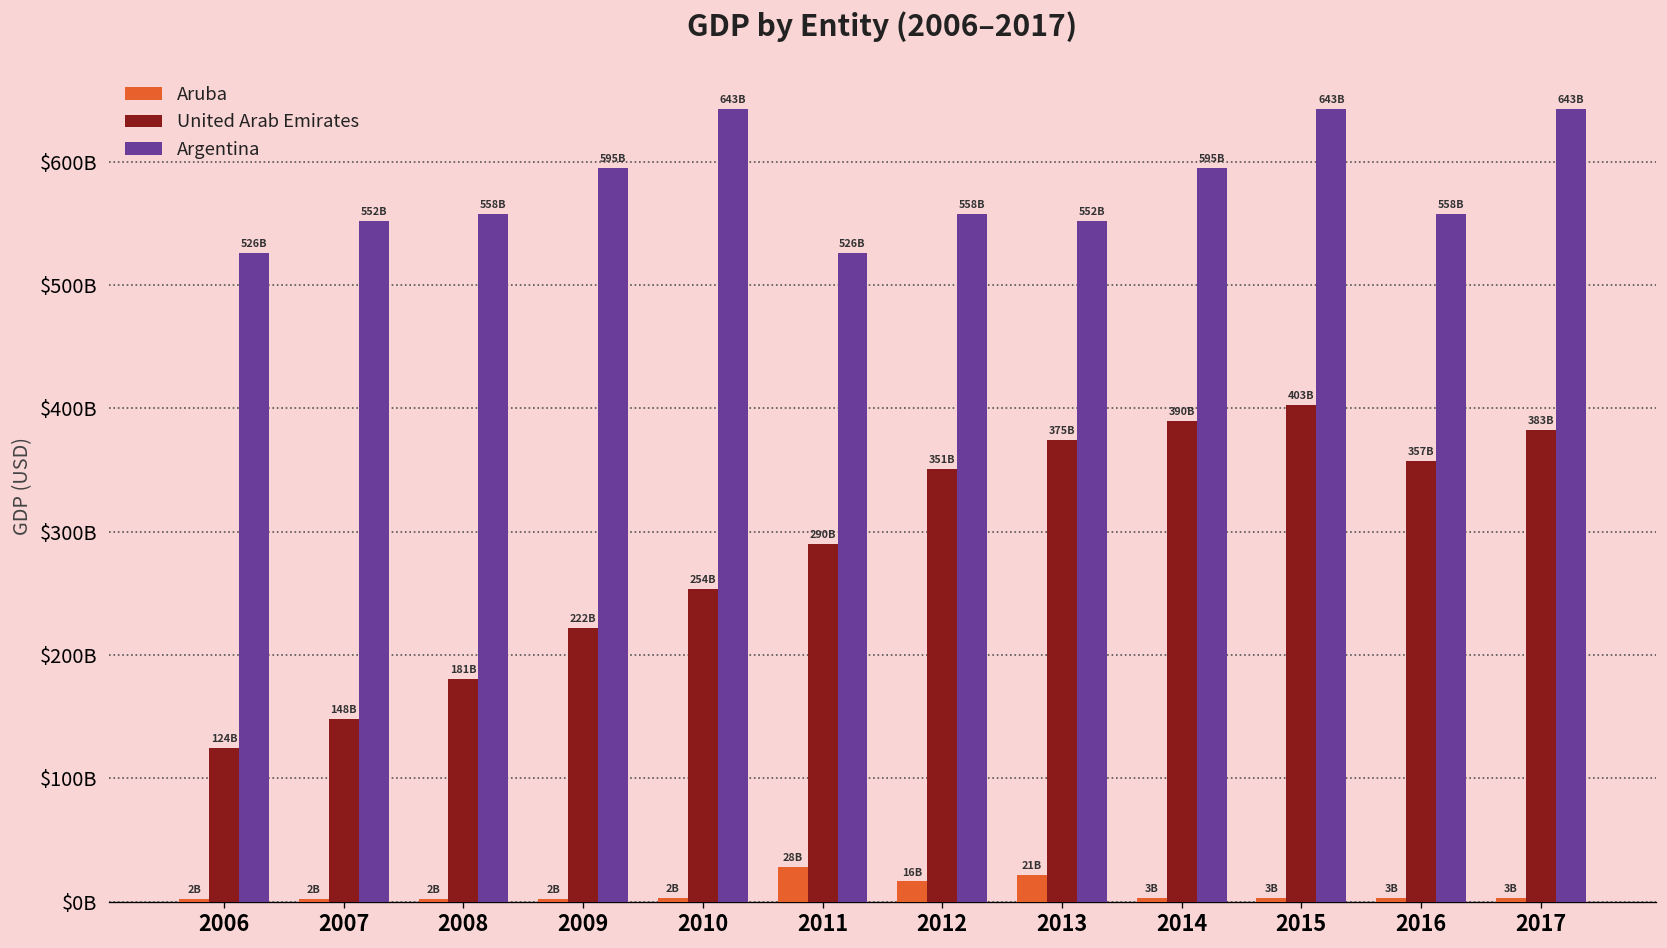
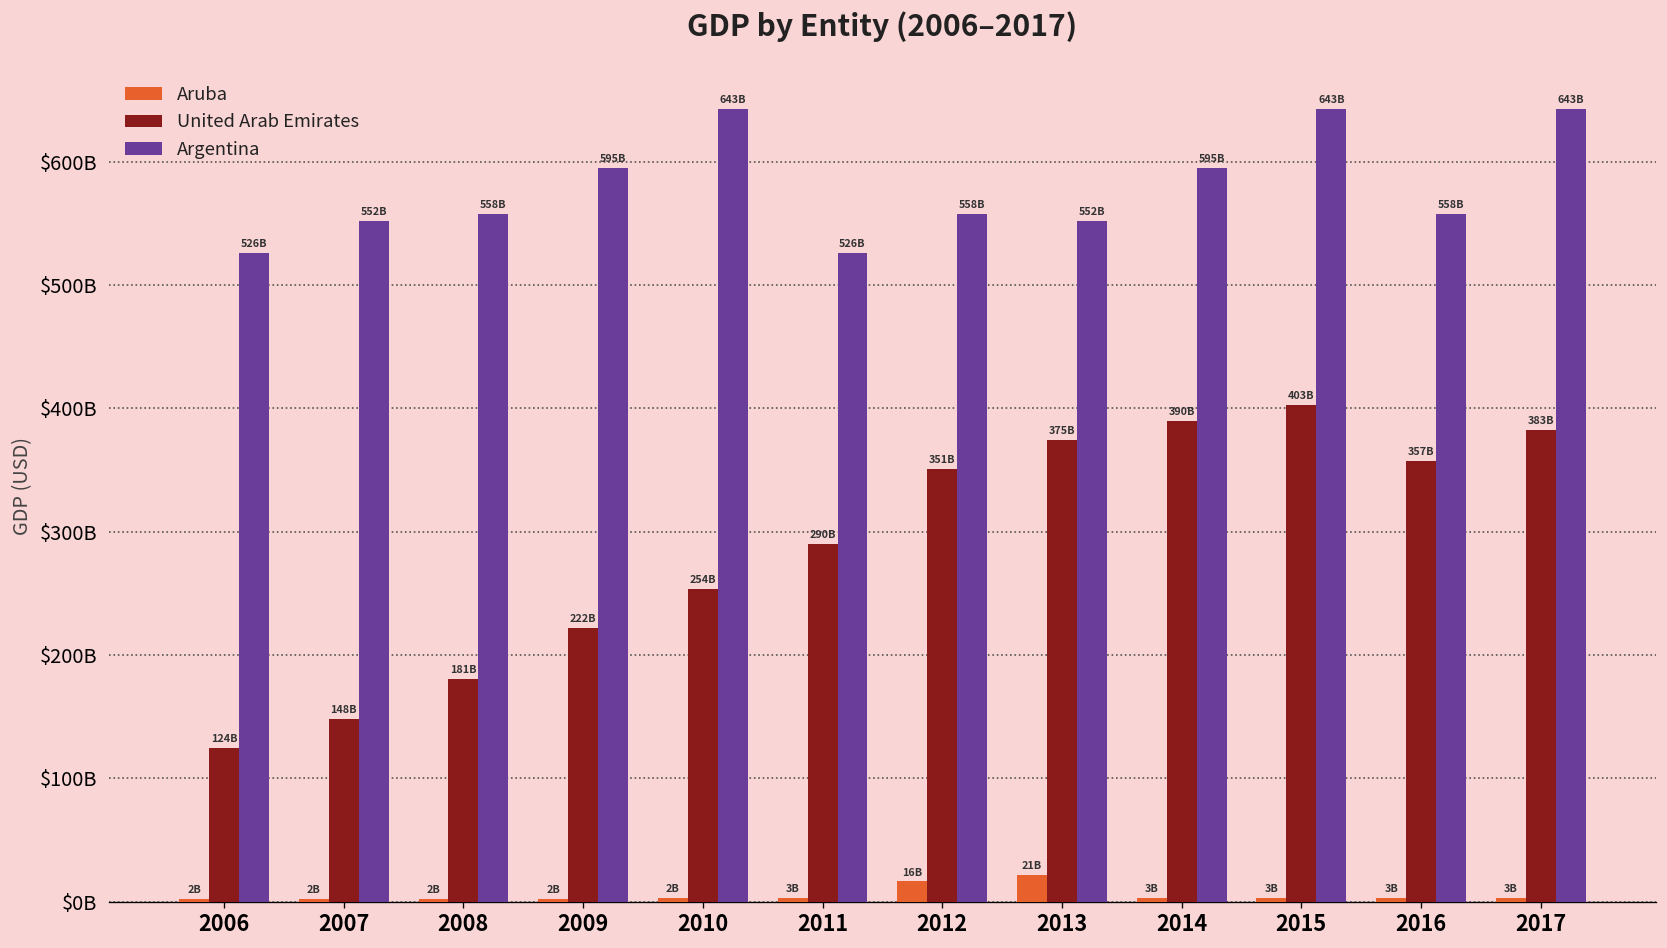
  {
    "Aruba": {
      "2006": "2B",
      "2007": "2B",
      "2008": "2B",
      "2009": "2B",
      "2010": "2B",
-     "2011": "28B",
+     "2011": "3B",
      "2012": "16B",
      "2013": "21B",
      "2014": "3B",
      "2015": "3B",
      "2016": "3B",
      "2017": "3B"
    },
    "United Arab Emirates": {
      "2006": "124B",
      "2007": "148B",
      "2008": "181B",
      "2009": "222B",
      "2010": "254B",
      "2011": "290B",
      "2012": "351B",
      "2013": "375B",
      "2014": "390B",
      "2015": "403B",
      "2016": "357B",
      "2017": "383B"
    },
    "Argentina": {
      "2006": "526B",
      "2007": "552B",
      "2008": "558B",
      "2009": "595B",
      "2010": "643B",
      "2011": "526B",
      "2012": "558B",
      "2013": "552B",
      "2014": "595B",
      "2015": "643B",
      "2016": "558B",
      "2017": "643B"
    }
  }
